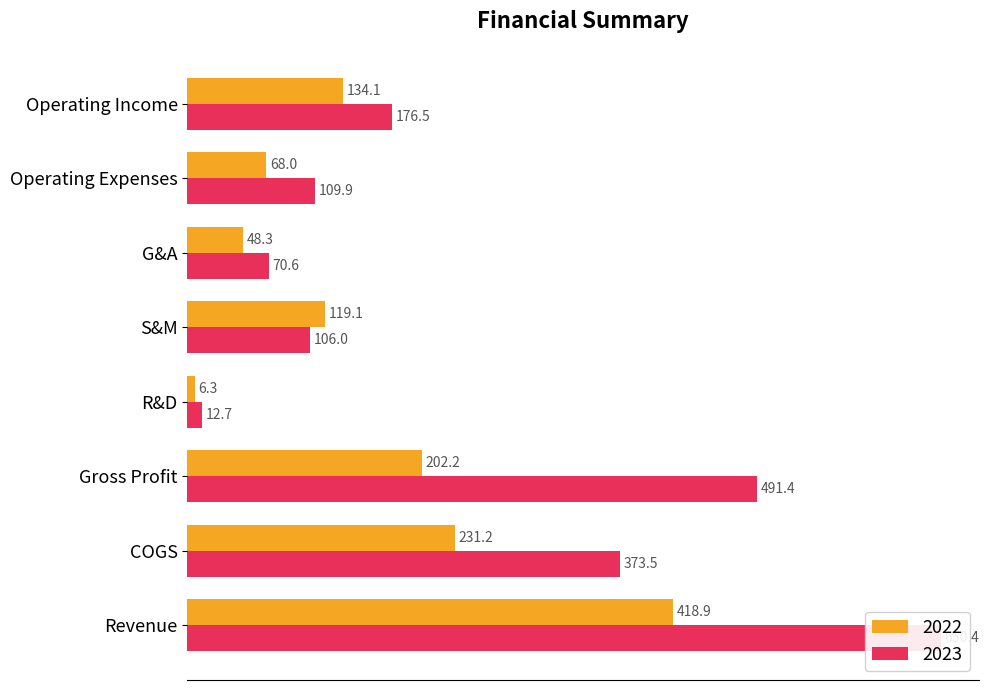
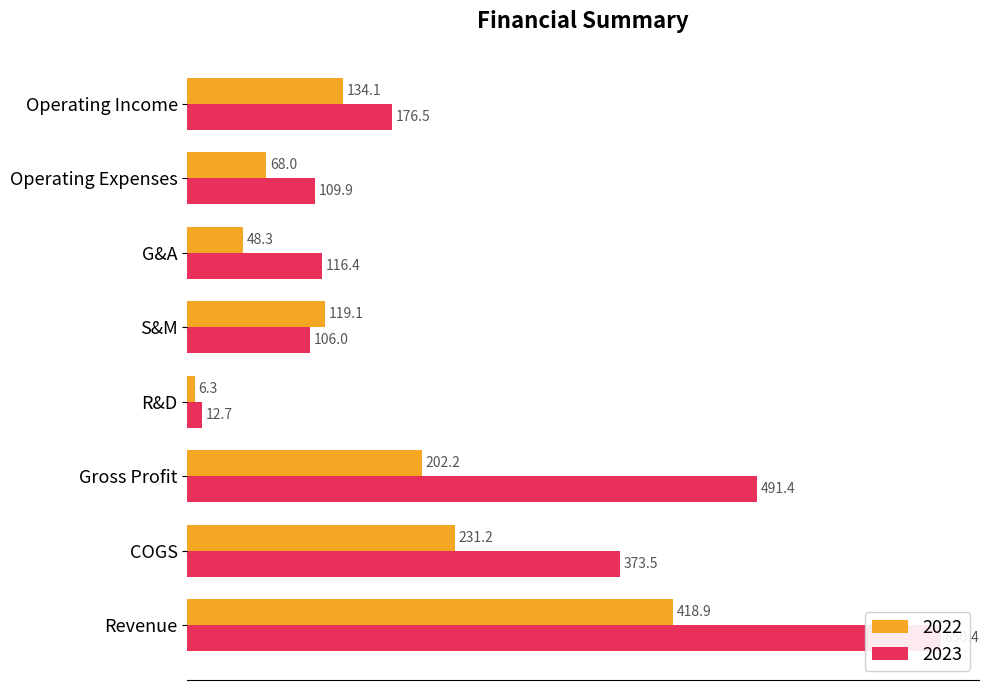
  {
    "2022": {
      "Operating Income": 134.1,
      "Operating Expenses": 68.0,
      "G&A": 48.3,
      "S&M": 119.1,
      "R&D": 6.3,
      "Gross Profit": 202.2,
      "COGS": 231.2,
      "Revenue": 418.9
    },
    "2023": {
      "Operating Income": 176.5,
      "Operating Expenses": 109.9,
-     "G&A": 70.6,
+     "G&A": 116.4,
      "S&M": 106.0,
      "R&D": 12.7,
      "Gross Profit": 491.4,
      "COGS": 373.5
    }
  }
